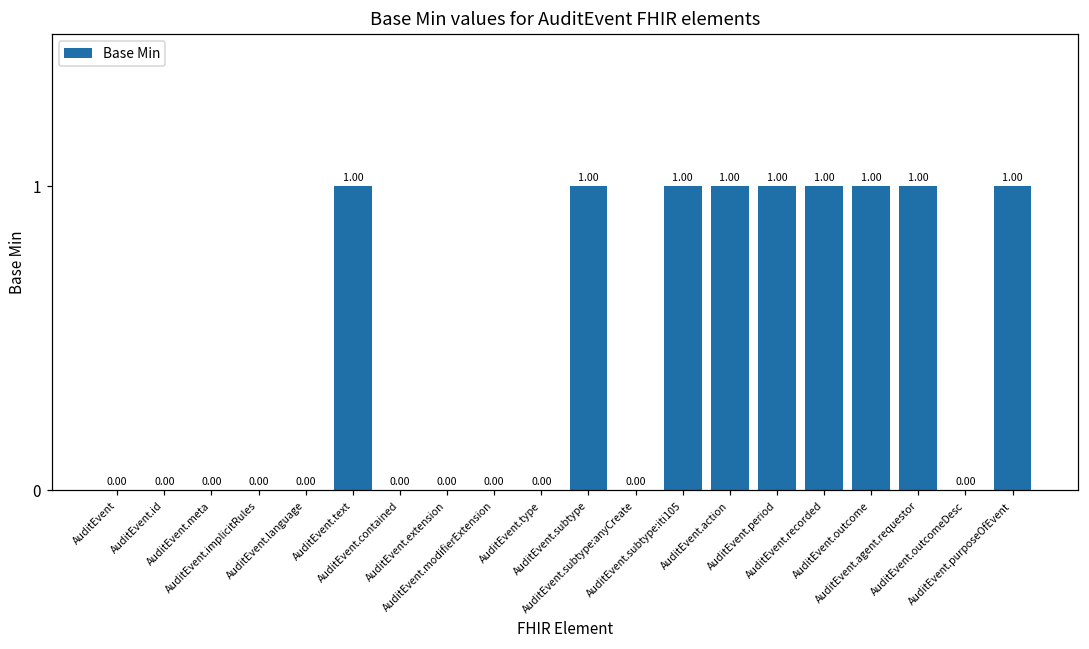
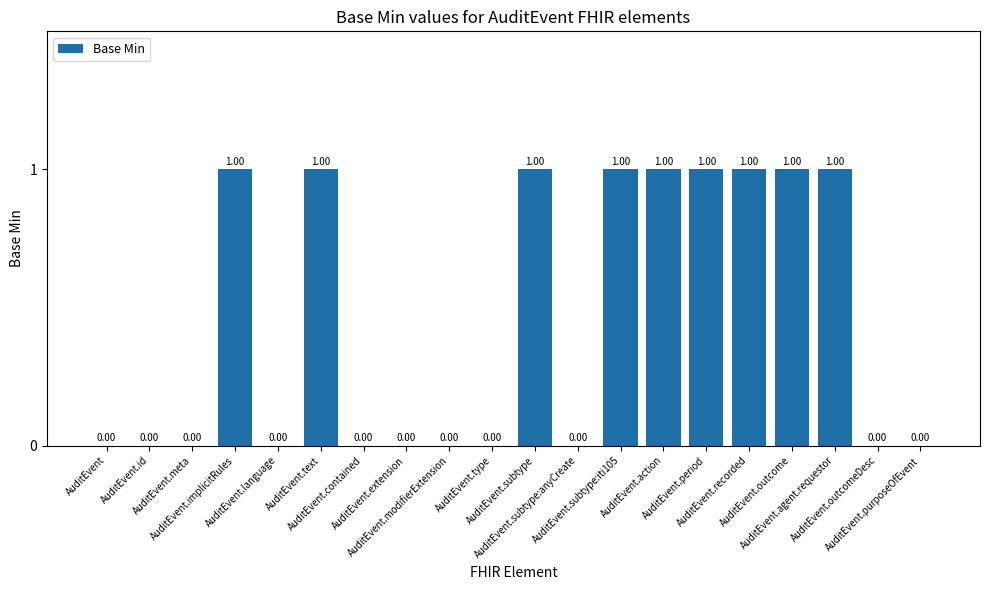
  {
    "AuditEvent": 0.00,
    "AuditEvent.id": 0.00,
    "AuditEvent.meta": 0.00,
-   "AuditEvent.implicitRules": 0.00,
+   "AuditEvent.implicitRules": 1.00,
    "AuditEvent.language": 0.00,
    "AuditEvent.text": 1.00,
    "AuditEvent.contained": 0.00,
    "AuditEvent.extension": 0.00,
    "AuditEvent.modifierExtension": 0.00,
    "AuditEvent.type": 0.00,
    "AuditEvent.subtype": 1.00,
    "AuditEvent.subtype:anyCreate": 0.00,
    "AuditEvent.subtype:iti105": 1.00,
    "AuditEvent.action": 1.00,
    "AuditEvent.period": 1.00,
    "AuditEvent.recorded": 1.00,
    "AuditEvent.outcome": 1.00,
    "AuditEvent.agent.requestor": 1.00,
    "AuditEvent.outcomeDesc": 0.00,
-   "AuditEvent.purposeOfEvent": 1.00
+   "AuditEvent.purposeOfEvent": 0.00
  }
